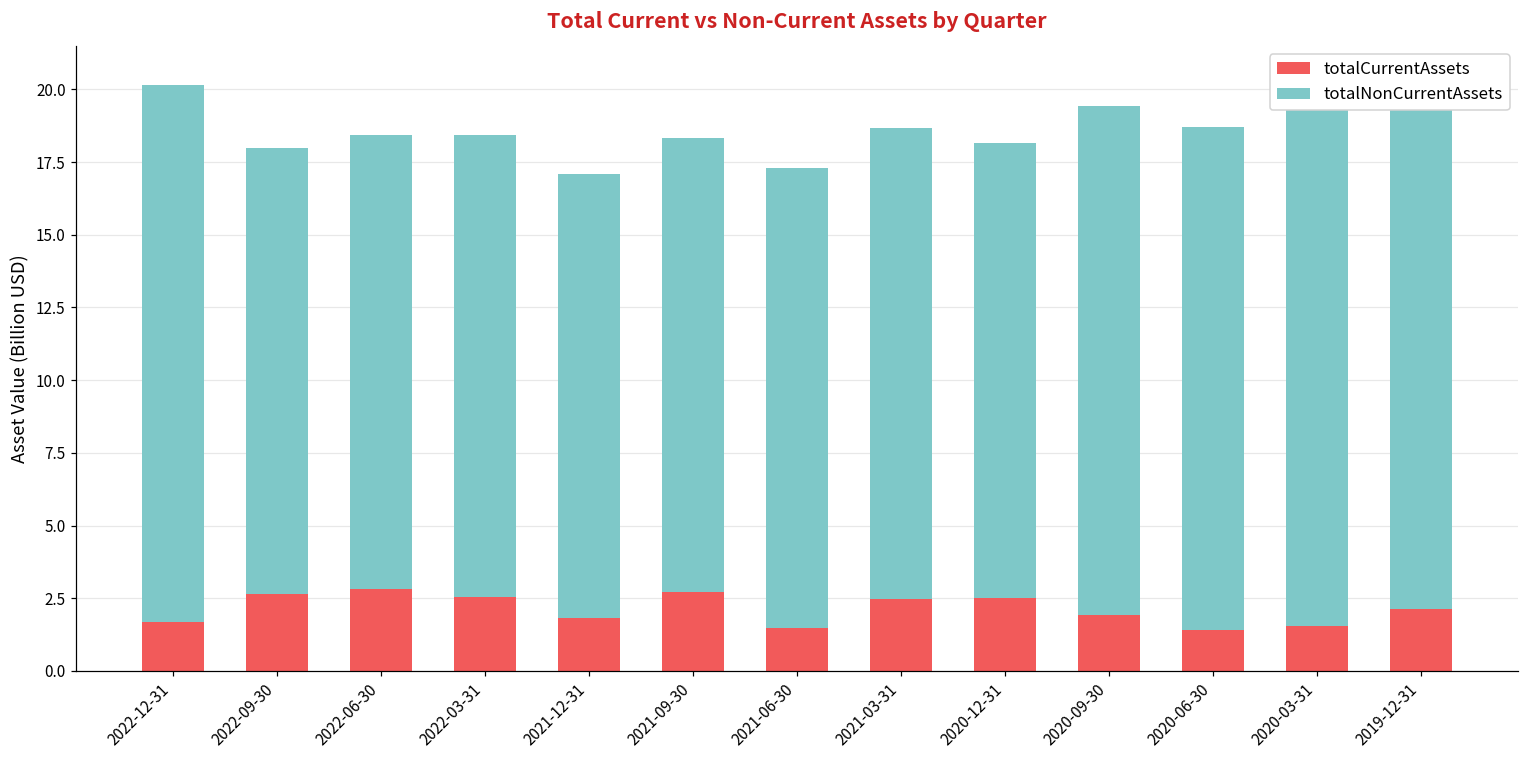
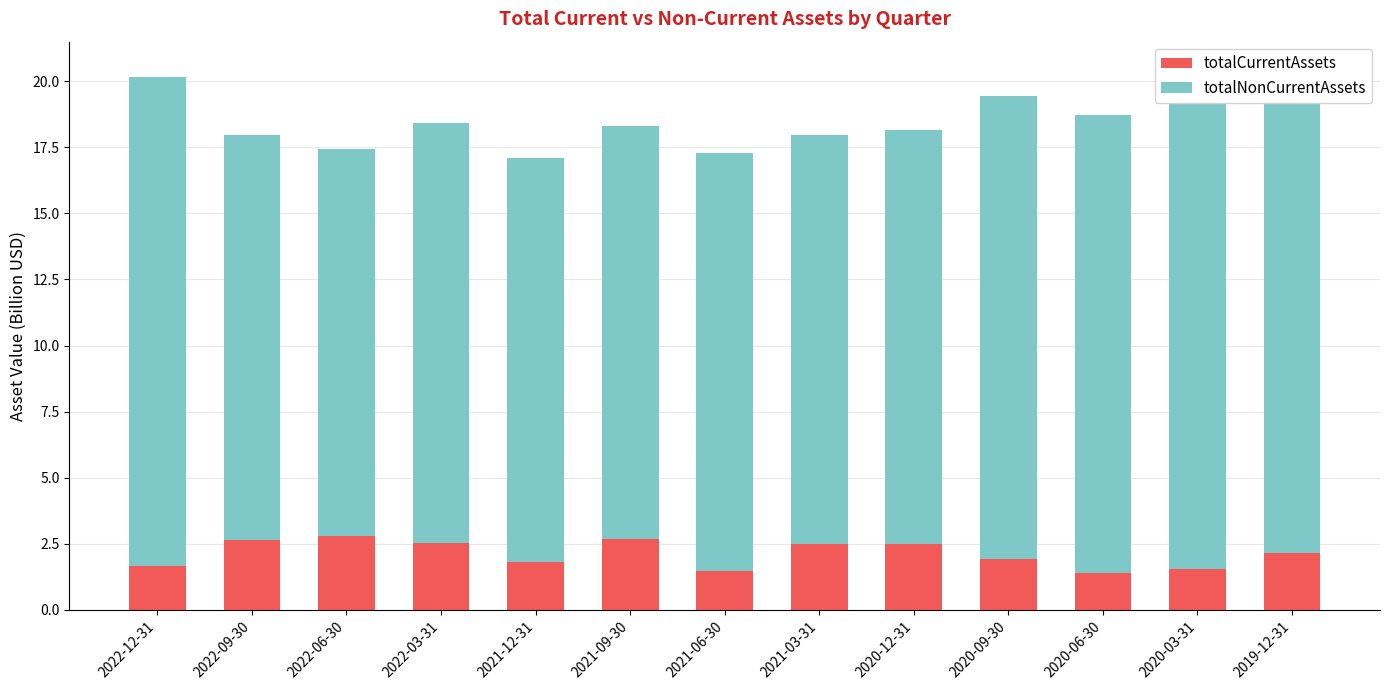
  {
    "totalCurrentAssets": {
      "2022-12-31": 1.7,
      "2022-09-30": 2.6,
      "2022-06-30": 2.8,
      "2022-03-31": 2.5,
      "2021-12-31": 1.8,
      "2021-09-30": 2.7,
      "2021-06-30": 1.5,
      "2021-03-31": 2.5,
      "2020-12-31": 2.5,
      "2020-09-30": 1.9,
      "2020-06-30": 1.4,
      "2020-03-31": 1.6,
      "2019-12-31": 2.1
    },
    "totalNonCurrentAssets": {
      "2022-12-31": 18.5,
      "2022-09-30": 15.3,
-     "2022-06-30": 15.6,
+     "2022-06-30": 14.6,
      "2022-03-31": 15.9,
      "2021-12-31": 15.3,
      "2021-09-30": 15.6,
      "2021-06-30": 15.8,
-     "2021-03-31": 16.2,
+     "2021-03-31": 15.5,
      "2020-12-31": 15.6,
      "2020-09-30": 17.5,
      "2020-06-30": 17.3
    }
  }
